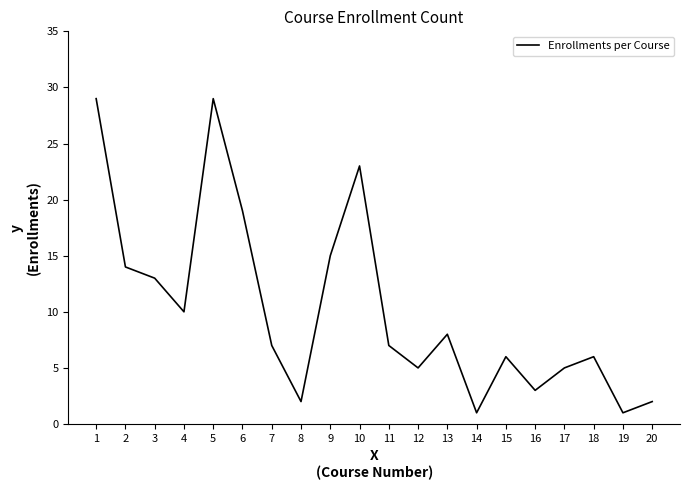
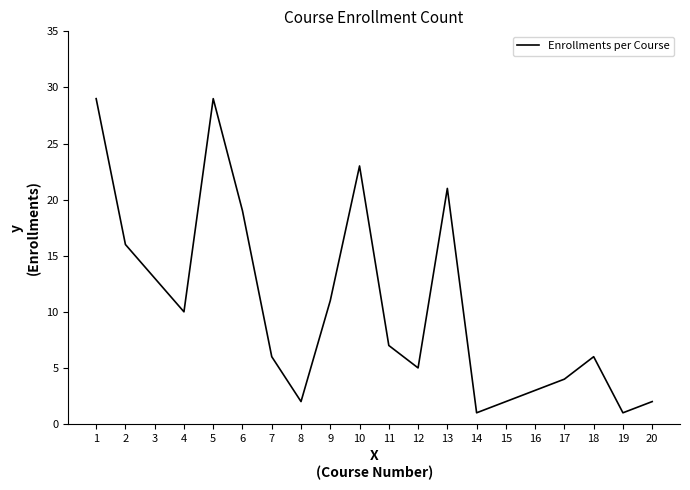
  {
    "1": 29,
-   "2": 14,
+   "2": 16,
    "3": 13,
    "4": 10,
    "5": 29,
    "6": 19,
-   "7": 7,
+   "7": 6,
    "8": 2,
-   "9": 15,
+   "9": 11,
    "10": 23,
    "11": 7,
    "12": 5,
-   "13": 8,
+   "13": 21,
    "14": 1,
-   "15": 6,
+   "15": 2,
    "16": 3,
-   "17": 5,
+   "17": 4,
    "18": 6,
    "19": 1,
    "20": 2
  }
